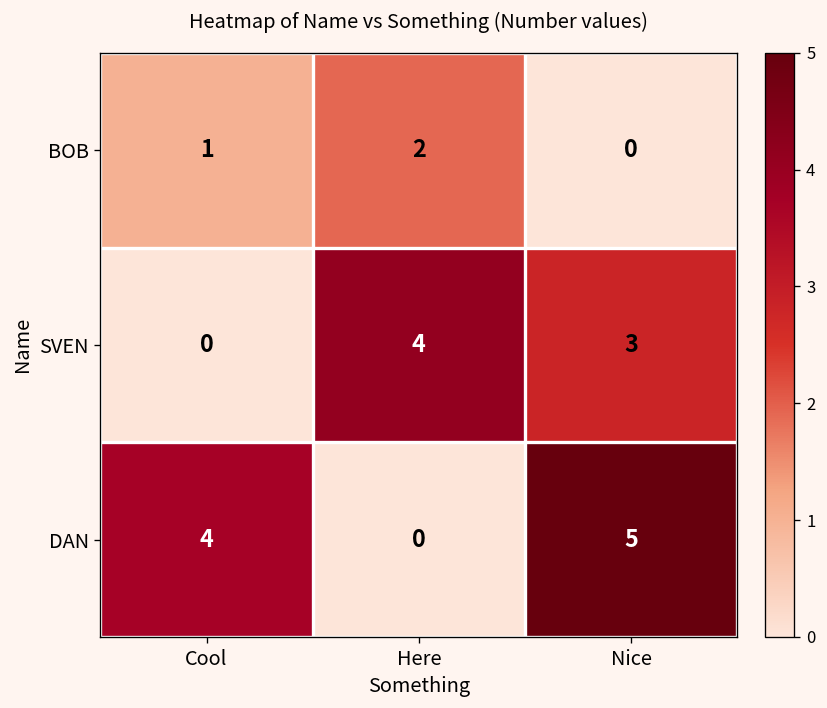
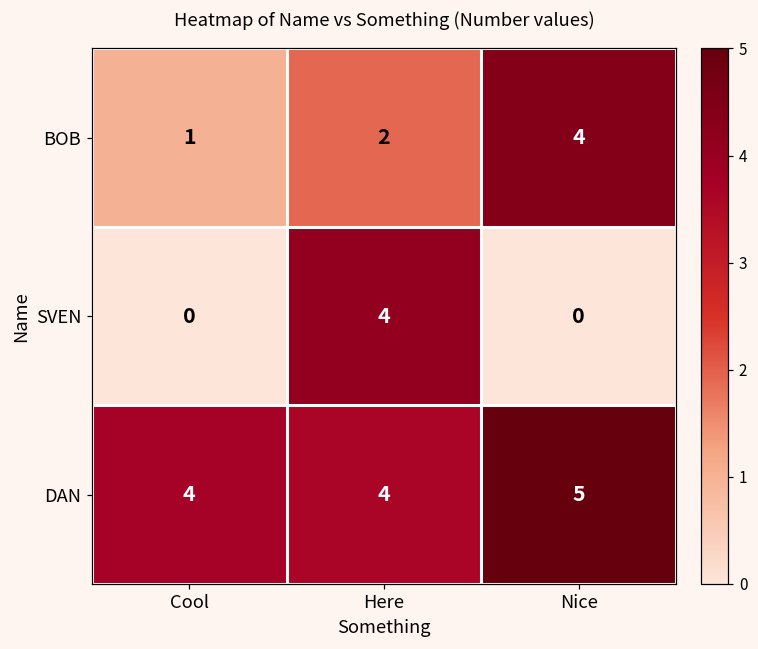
  {
    "BOB": {
      "Cool": 1,
      "Here": 2,
-     "Nice": 0
+     "Nice": 4
    },
    "SVEN": {
      "Cool": 0,
      "Here": 4,
-     "Nice": 3
+     "Nice": 0
    },
    "DAN": {
      "Cool": 4,
-     "Here": 0,
+     "Here": 4,
      "Nice": 5
    }
  }
